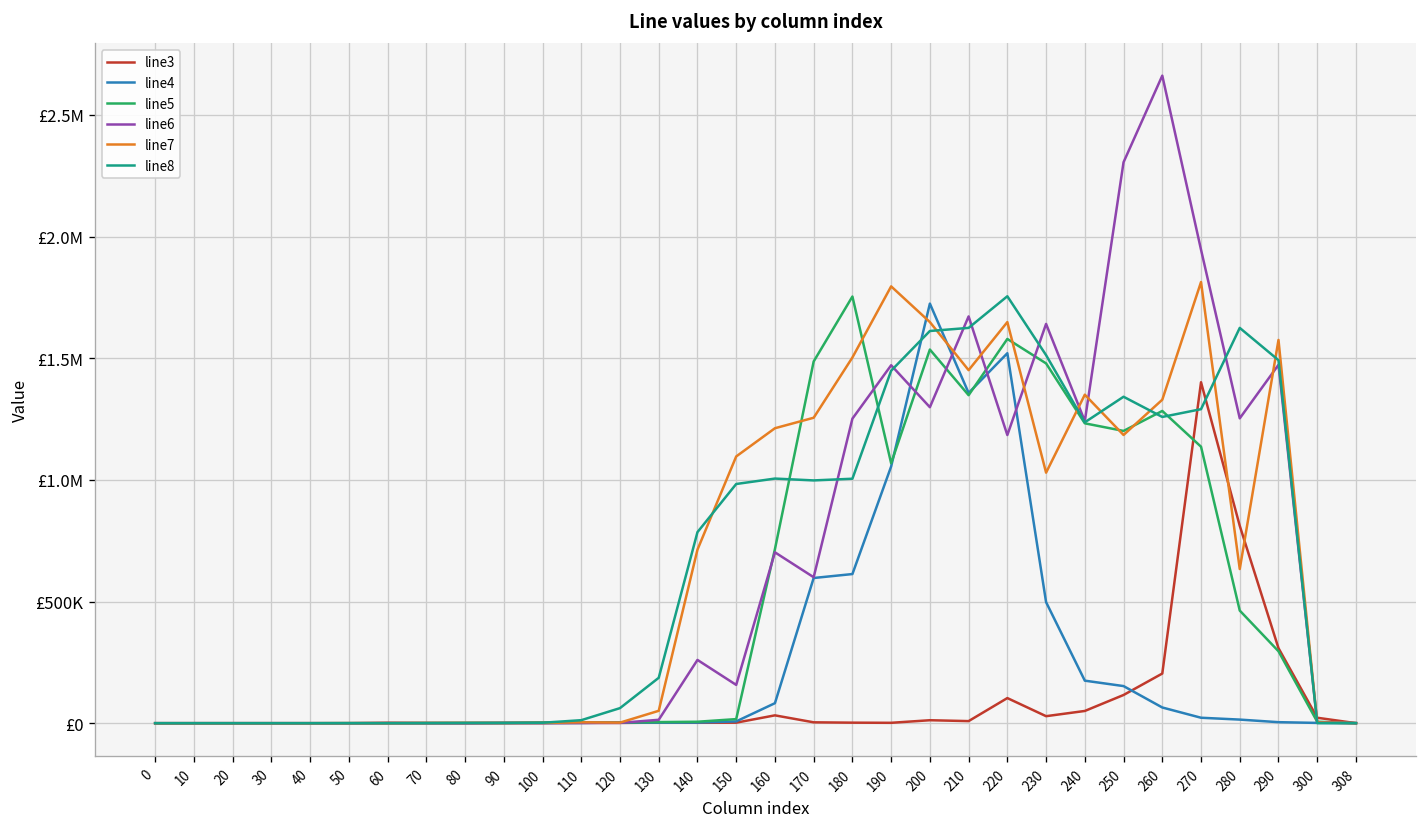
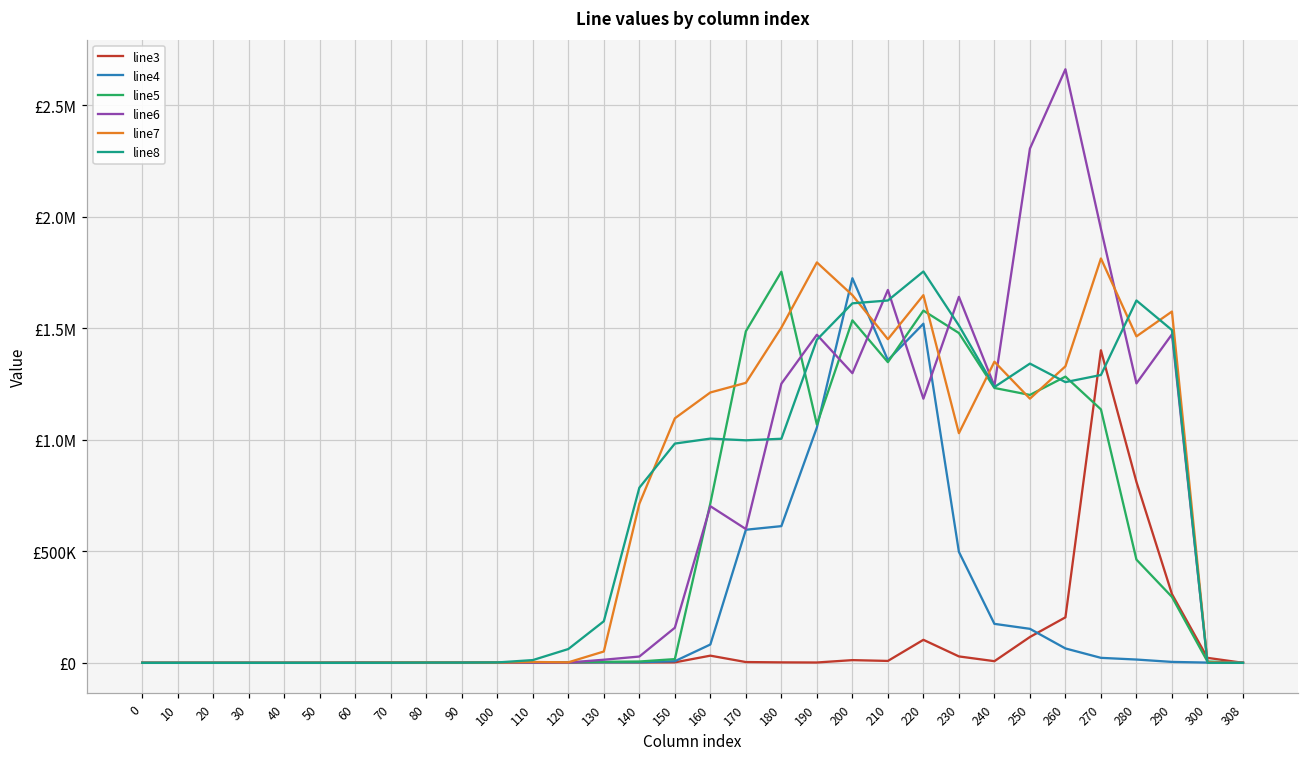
  {
    "line3": {
      "160": "£30000",
      "170": "£0",
      "180": "£0",
      "190": "£0",
      "200": "£10000",
      "210": "£10000",
      "220": "£100000",
      "230": "£30000",
-     "240": "£50000",
+     "240": "£10000",
      "250": "£120000",
      "260": "£200000",
      "270": "£1400000",
      "280": "£810000",
      "300": "£20000"
    },
    "line4": {
      "160": "£80000",
      "180": "£610000",
      "190": "£1050000",
      "200": "£1720000",
      "220": "£1520000",
      "230": "£500000",
      "240": "£170000",
      "250": "£150000",
      "260": "£60000",
      "270": "£20000",
      "280": "£10000",
      "290": "£0"
    },
    "line6": {
-     "140": "£260000",
+     "140": "£30000",
      "150": "£160000",
      "160": "£700000",
      "180": "£1250000",
      "190": "£1470000",
      "200": "£1300000",
      "210": "£1670000",
      "220": "£1180000",
      "230": "£1640000",
      "250": "£2310000",
      "260": "£2660000",
      "270": "£1950000",
      "280": "£1250000",
      "290": "£1470000"
    },
    "line7": {
      "130": "£50000",
      "140": "£710000",
      "150": "£1100000",
      "160": "£1210000",
      "170": "£1260000",
      "180": "£1500000",
      "190": "£1800000",
      "200": "£1650000",
      "210": "£1450000",
      "220": "£1650000",
      "230": "£1030000",
      "240": "£1350000",
      "250": "£1180000",
      "260": "£1330000",
      "270": "£1810000",
-     "280": "£630000",
+     "280": "£1460000",
      "290": "£1570000"
    }
  }
